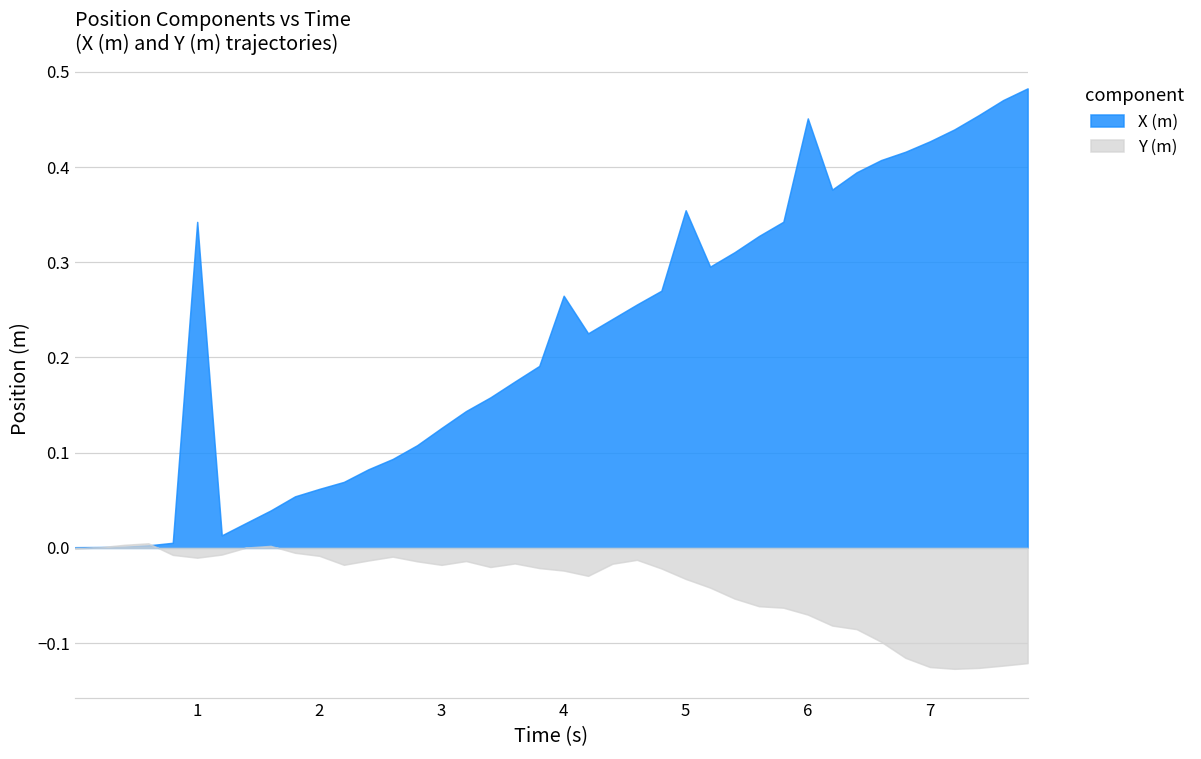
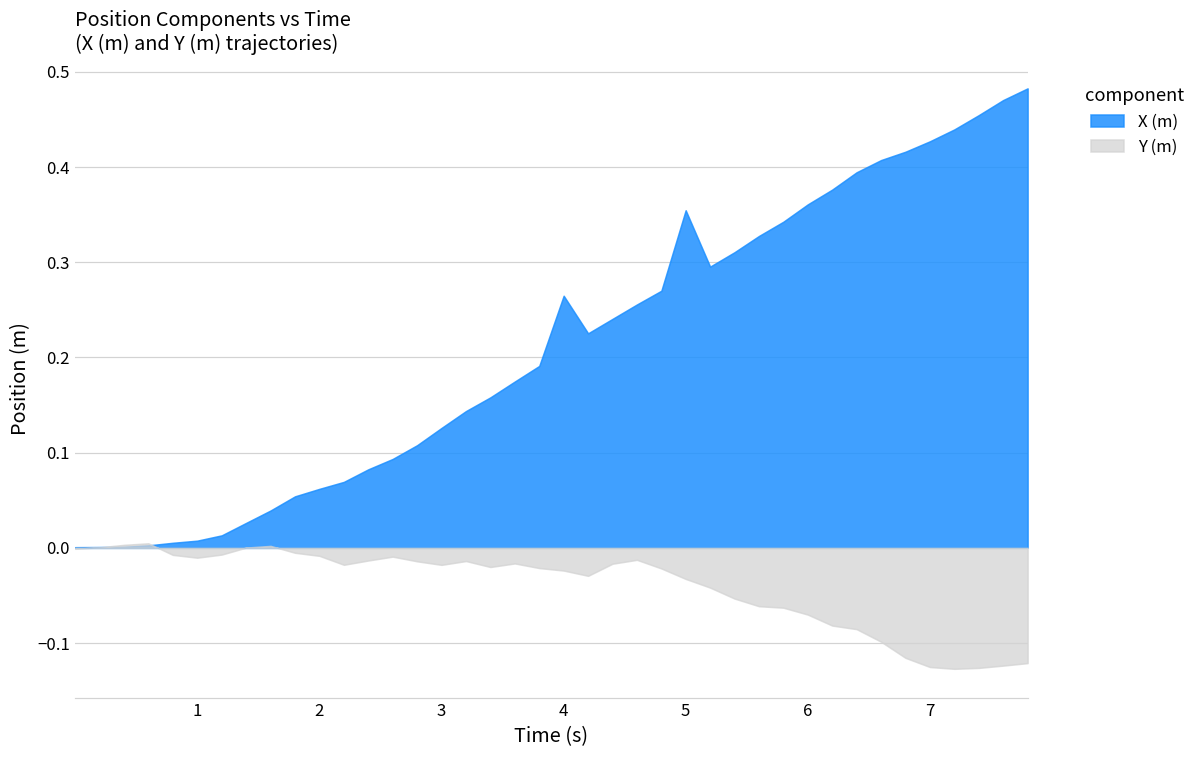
  {
    "X (m)": {
-     "1": 0.34,
+     "1": 0.01,
      "2": 0.06,
      "3": 0.13,
      "4": 0.26,
      "5": 0.35,
-     "6": 0.45,
+     "6": 0.36,
      "7": 0.43
    }
  }
